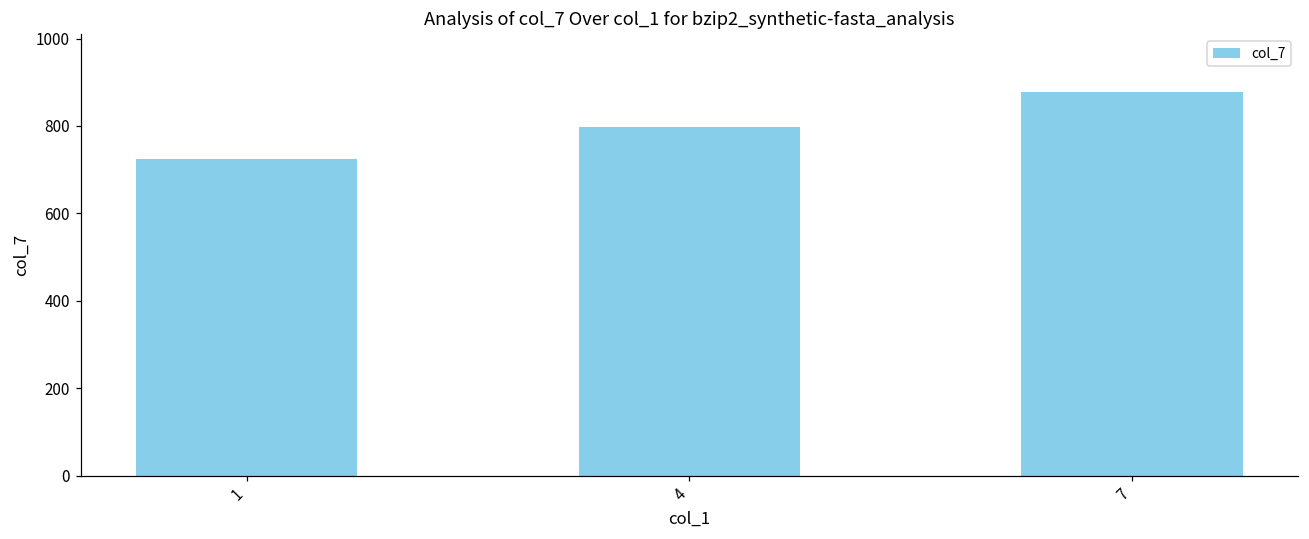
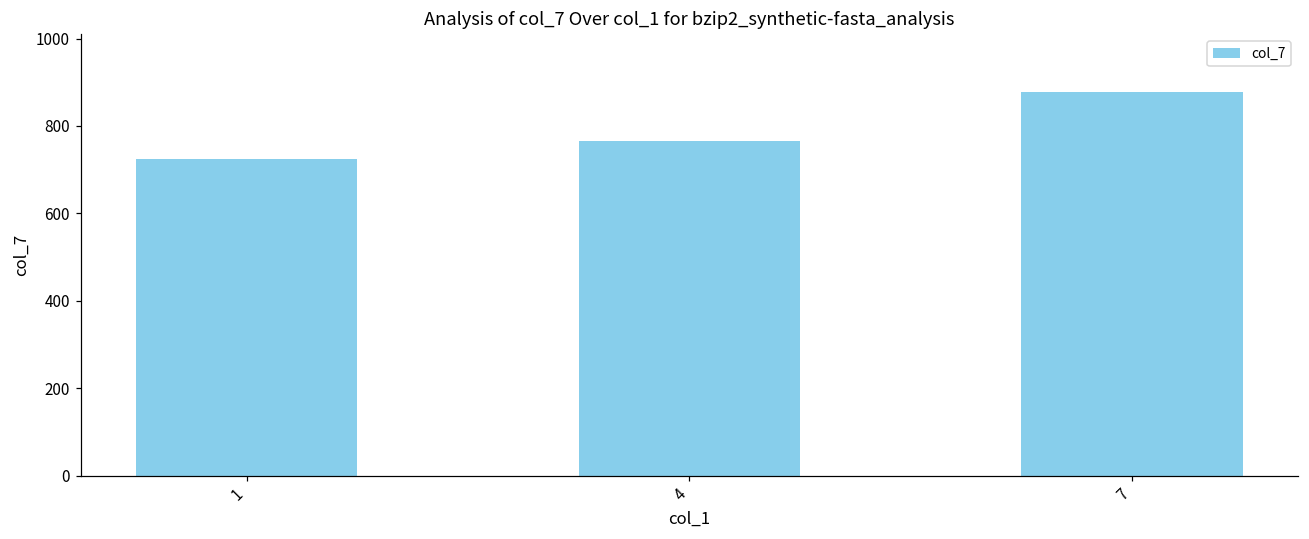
  {
    "1": 720,
-   "4": 800,
+   "4": 760,
    "7": 880
  }
